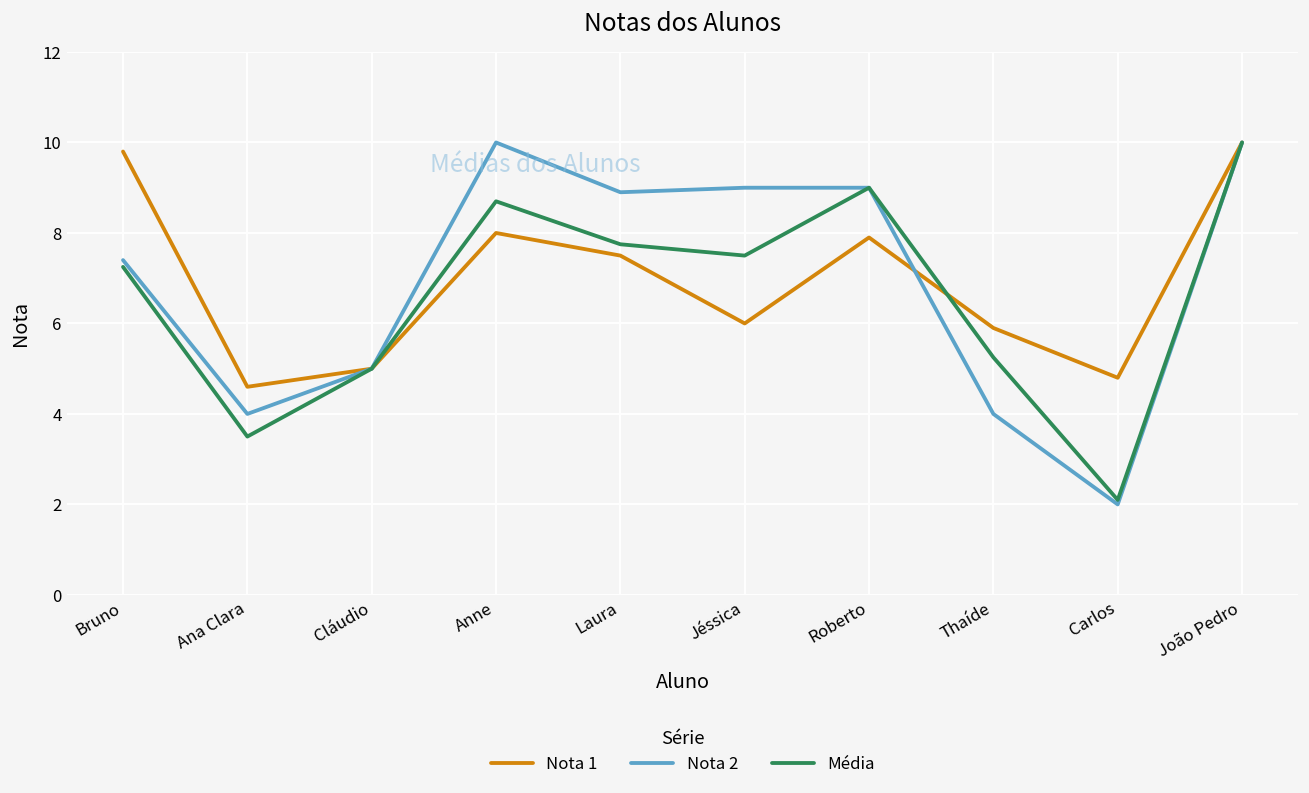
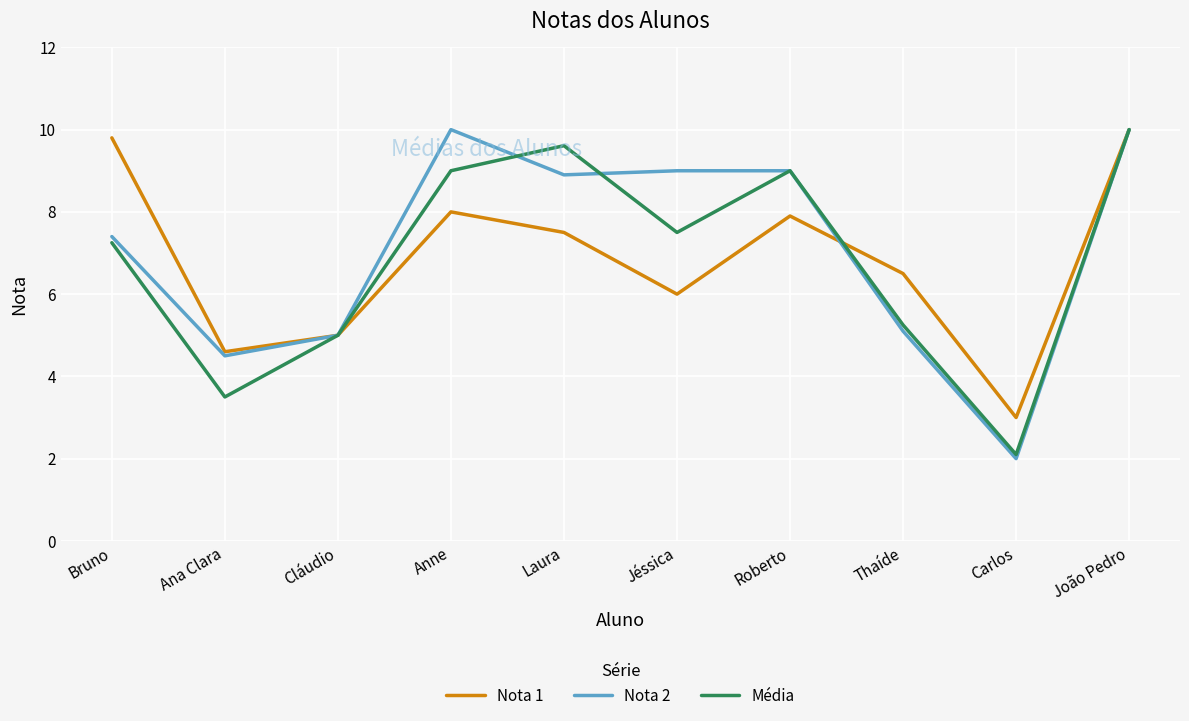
  {
    "Nota 1": {
      "Bruno": 9.8,
      "Ana Clara": 4.6,
      "Anne": 8.0,
      "Laura": 7.5,
      "Jéssica": 6.0,
      "Roberto": 7.9,
-     "Thaíde": 5.9,
-     "Carlos": 4.8
+     "Thaíde": 6.5,
+     "Carlos": 3.0
    },
    "Nota 2": {
      "Bruno": 7.4,
-     "Ana Clara": 4.0,
+     "Ana Clara": 4.5,
      "Anne": 10.0,
      "Laura": 8.9,
      "Jéssica": 9.0,
-     "Thaíde": 4.0,
+     "Thaíde": 5.1,
      "Carlos": 2.0
    },
    "Média": {
      "Bruno": 7.3,
      "Ana Clara": 3.5,
-     "Anne": 8.7,
-     "Laura": 7.8,
+     "Anne": 9.0,
+     "Laura": 9.6,
      "Jéssica": 7.5,
      "Thaíde": 5.3,
      "Carlos": 2.1
    }
  }
